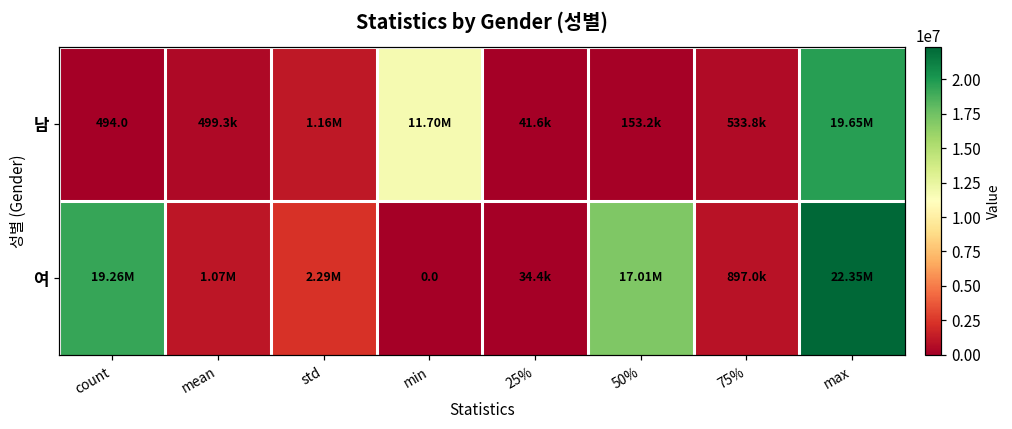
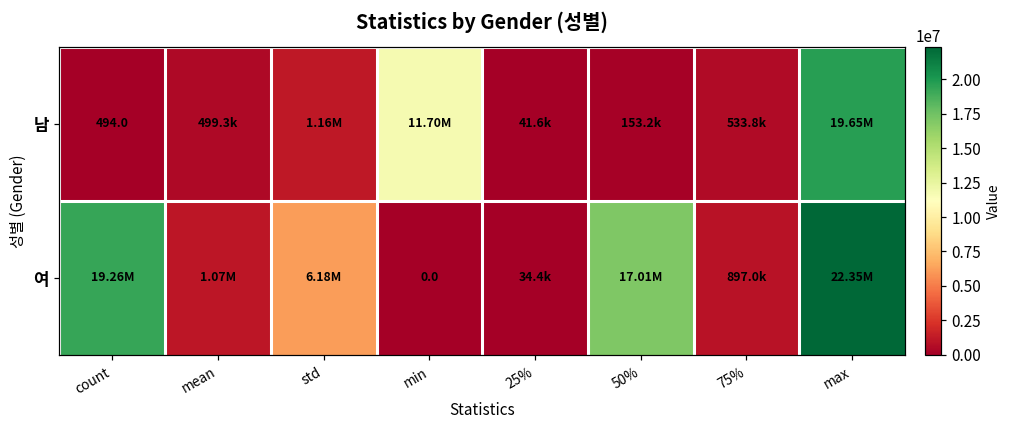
  {
    "남": {
      "count": "494.0",
      "mean": "499.3k",
      "std": "1.16M",
      "min": "11.70M",
      "25%": "41.6k",
      "50%": "153.2k",
      "75%": "533.8k",
      "max": "19.65M"
    },
    "여": {
      "count": "19.26M",
      "mean": "1.07M",
-     "std": "2.29M",
+     "std": "6.18M",
      "min": "0.0",
      "25%": "34.4k",
      "50%": "17.01M",
      "75%": "897.0k",
      "max": "22.35M"
    }
  }
